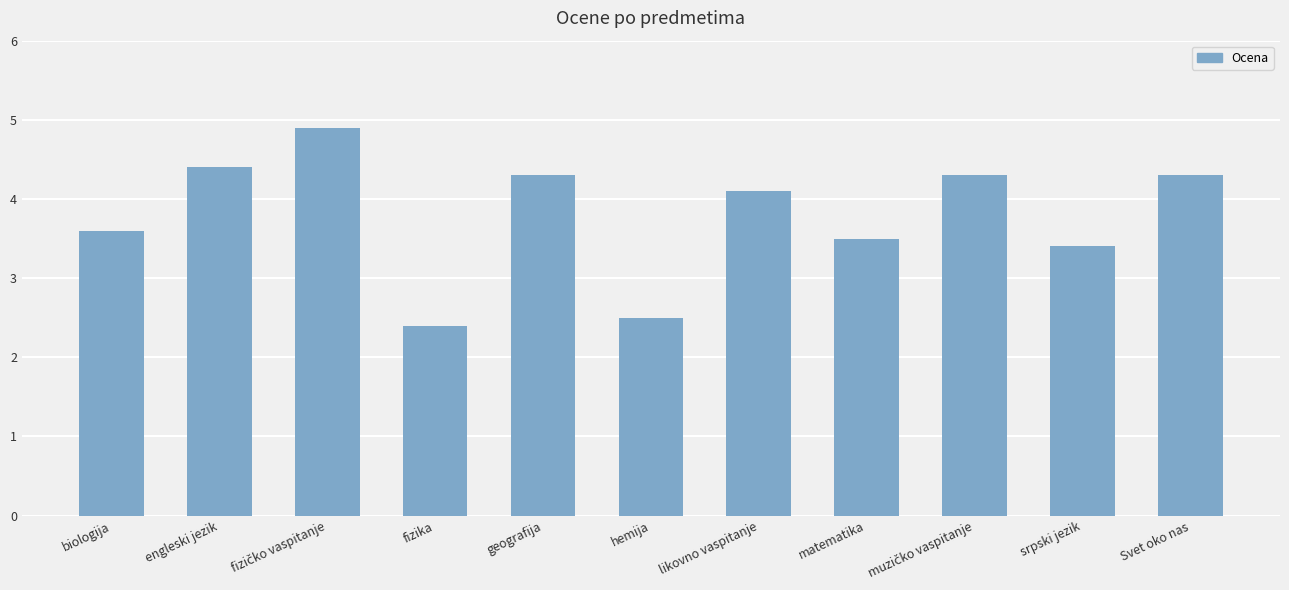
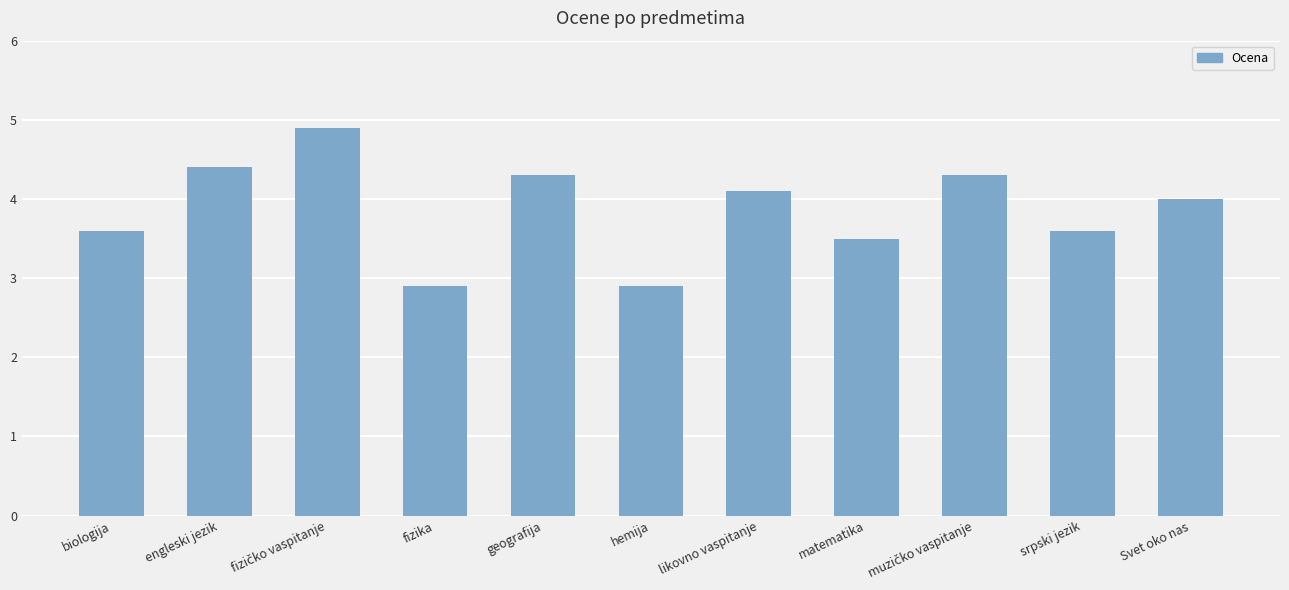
  {
    "biologija": 3.6,
    "engleski jezik": 4.4,
    "fizičko vaspitanje": 4.9,
-   "fizika": 2.4,
+   "fizika": 2.9,
    "geografija": 4.3,
-   "hemija": 2.5,
+   "hemija": 2.9,
    "likovno vaspitanje": 4.1,
    "matematika": 3.5,
    "muzičko vaspitanje": 4.3,
-   "srpski jezik": 3.4,
-   "Svet oko nas": 4.3
+   "srpski jezik": 3.6,
+   "Svet oko nas": 4.0
  }
